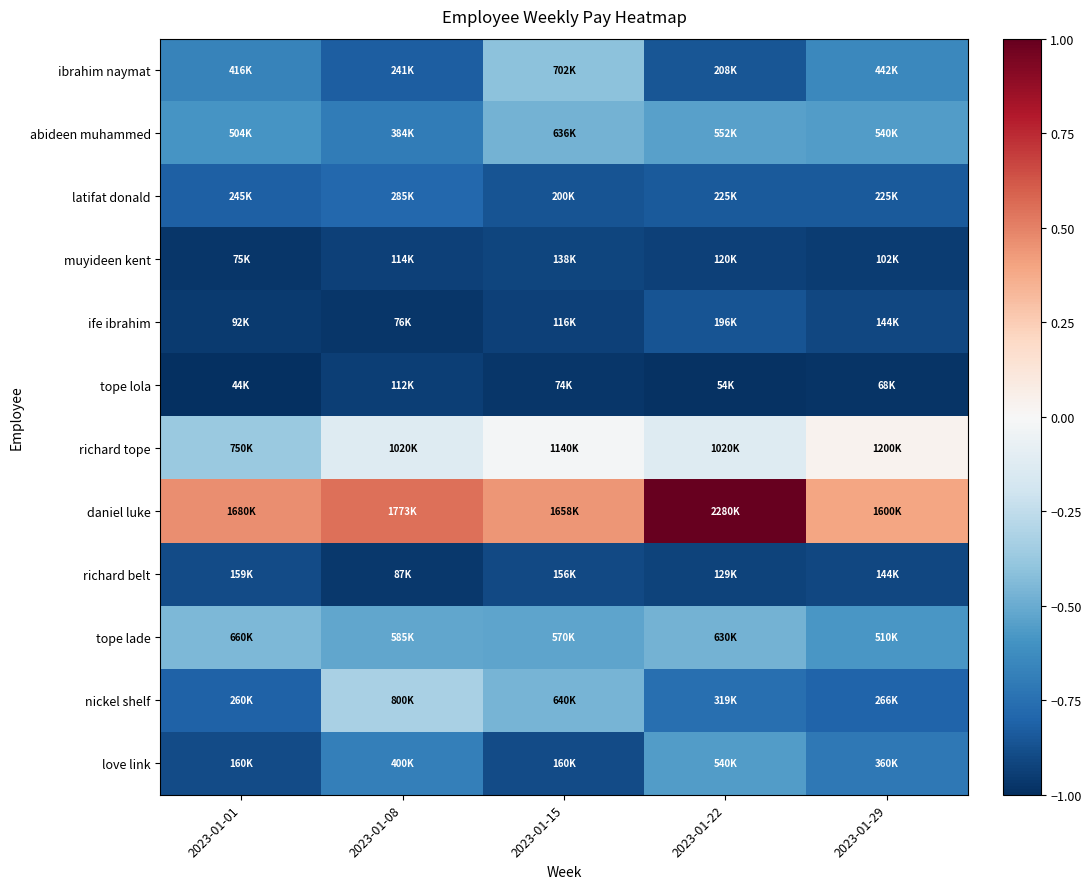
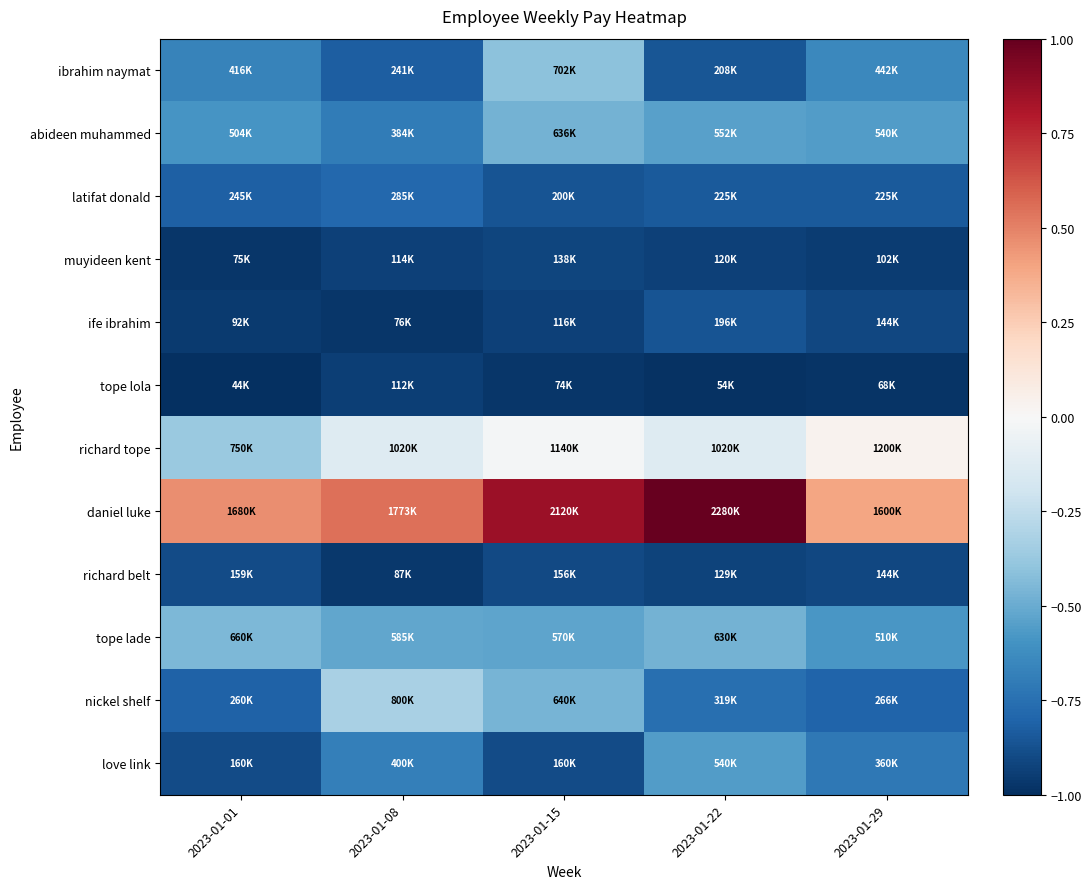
  {
    "ibrahim naymat": {
      "2023-01-01": "416K",
      "2023-01-08": "241K",
      "2023-01-15": "702K",
      "2023-01-22": "208K",
      "2023-01-29": "442K"
    },
    "abideen muhammed": {
      "2023-01-01": "504K",
      "2023-01-08": "384K",
      "2023-01-15": "636K",
      "2023-01-22": "552K",
      "2023-01-29": "540K"
    },
    "latifat donald": {
      "2023-01-01": "245K",
      "2023-01-08": "285K",
      "2023-01-15": "200K",
      "2023-01-22": "225K",
      "2023-01-29": "225K"
    },
    "muyideen kent": {
      "2023-01-01": "75K",
      "2023-01-08": "114K",
      "2023-01-15": "138K",
      "2023-01-22": "120K",
      "2023-01-29": "102K"
    },
    "ife ibrahim": {
      "2023-01-01": "92K",
      "2023-01-08": "76K",
      "2023-01-15": "116K",
      "2023-01-22": "196K",
      "2023-01-29": "144K"
    },
    "tope lola": {
      "2023-01-01": "44K",
      "2023-01-08": "112K",
      "2023-01-15": "74K",
      "2023-01-22": "54K",
      "2023-01-29": "68K"
    },
    "richard tope": {
      "2023-01-01": "750K",
      "2023-01-08": "1020K",
      "2023-01-15": "1140K",
      "2023-01-22": "1020K",
      "2023-01-29": "1200K"
    },
    "daniel luke": {
      "2023-01-01": "1680K",
      "2023-01-08": "1773K",
-     "2023-01-15": "1658K",
+     "2023-01-15": "2120K",
      "2023-01-22": "2280K",
      "2023-01-29": "1600K"
    },
    "richard belt": {
      "2023-01-01": "159K",
      "2023-01-08": "87K",
      "2023-01-15": "156K",
      "2023-01-22": "129K",
      "2023-01-29": "144K"
    },
    "tope lade": {
      "2023-01-01": "660K",
      "2023-01-08": "585K",
      "2023-01-15": "570K",
      "2023-01-22": "630K",
      "2023-01-29": "510K"
    },
    "nickel shelf": {
      "2023-01-01": "260K",
      "2023-01-08": "800K",
      "2023-01-15": "640K",
      "2023-01-22": "319K",
      "2023-01-29": "266K"
    },
    "love link": {
      "2023-01-01": "160K",
      "2023-01-08": "400K",
      "2023-01-15": "160K",
      "2023-01-22": "540K",
      "2023-01-29": "360K"
    }
  }
